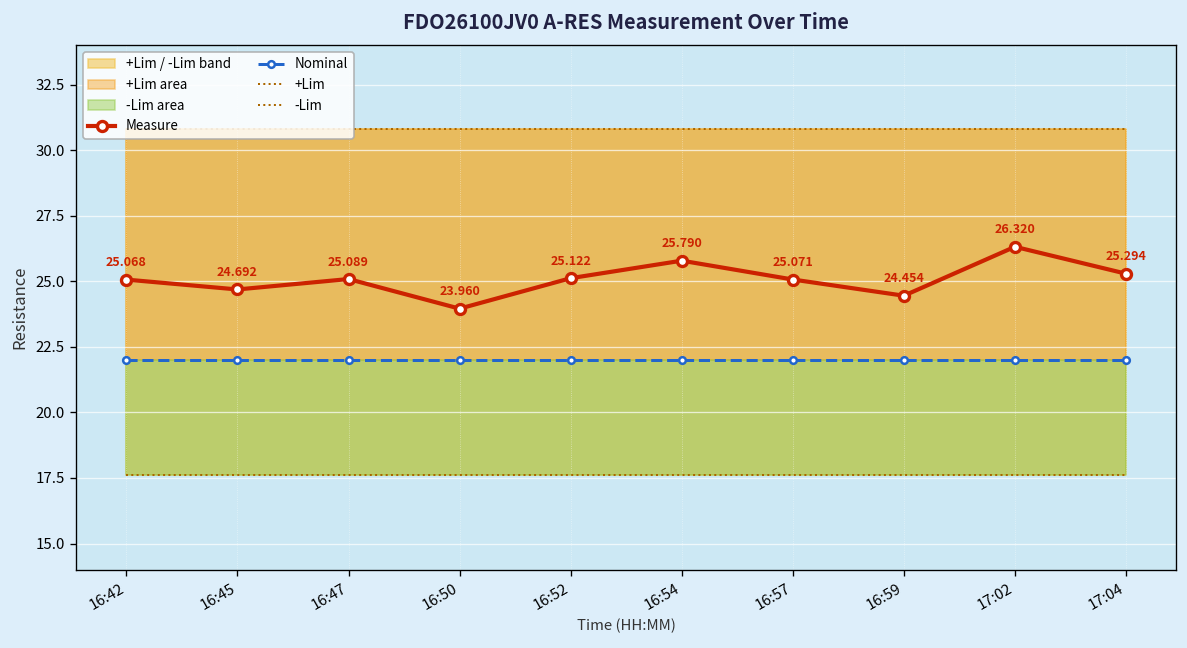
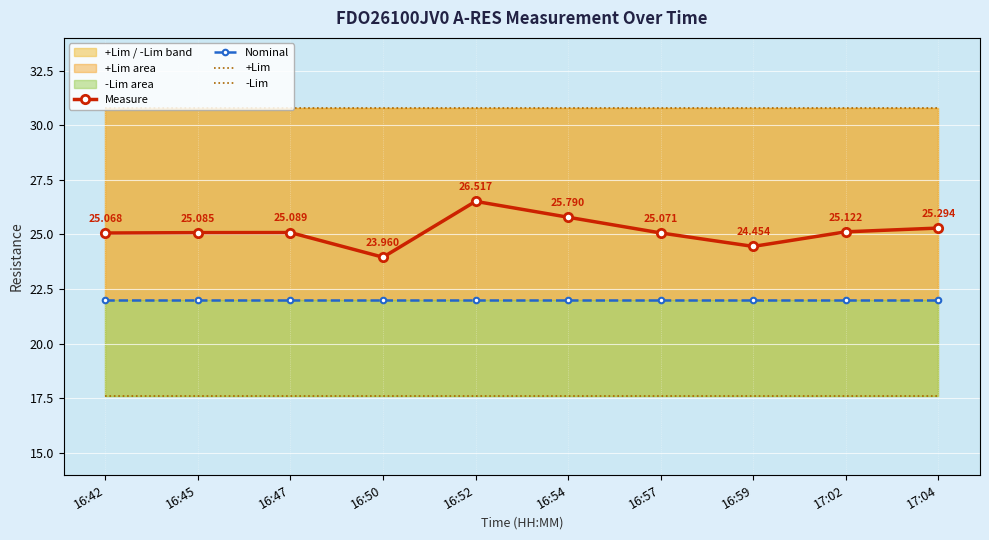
  {
    "Measure": {
      "16:42": 25.068,
-     "16:45": 24.692,
+     "16:45": 25.085,
      "16:47": 25.089,
      "16:50": 23.960,
-     "16:52": 25.122,
+     "16:52": 26.517,
      "16:54": 25.790,
      "16:57": 25.071,
      "16:59": 24.454,
-     "17:02": 26.320,
+     "17:02": 25.122,
      "17:04": 25.294
    },
    "-Lim area": {
      "16:42": 22.0,
      "16:45": 22.0,
      "16:47": 22.0,
      "16:50": 22.0,
      "16:52": 22.0,
      "16:54": 22.0,
      "16:57": 22.0,
      "16:59": 22.0,
      "17:02": 22.0,
      "17:04": 22.0
    },
    "+Lim area": {
      "16:50": 30.8,
      "16:52": 30.8,
      "16:54": 30.8,
      "16:57": 30.8,
      "16:59": 30.8,
      "17:02": 30.8,
      "17:04": 30.8
    },
    "-Lim": {
      "16:42": 17.6,
      "16:45": 17.6,
      "16:47": 17.6,
      "16:50": 17.6,
      "16:52": 17.6,
      "16:54": 17.6,
      "16:57": 17.6,
      "16:59": 17.6,
      "17:02": 17.6,
      "17:04": 17.6
    }
  }
